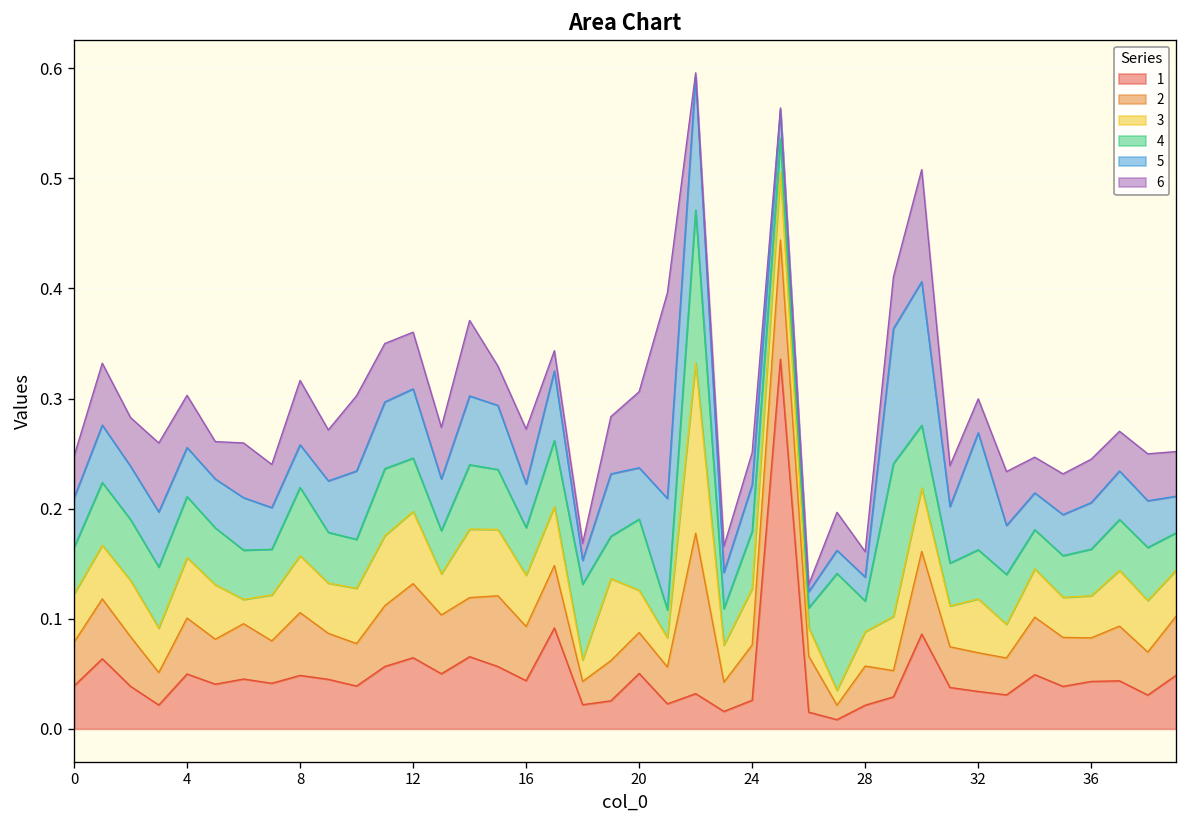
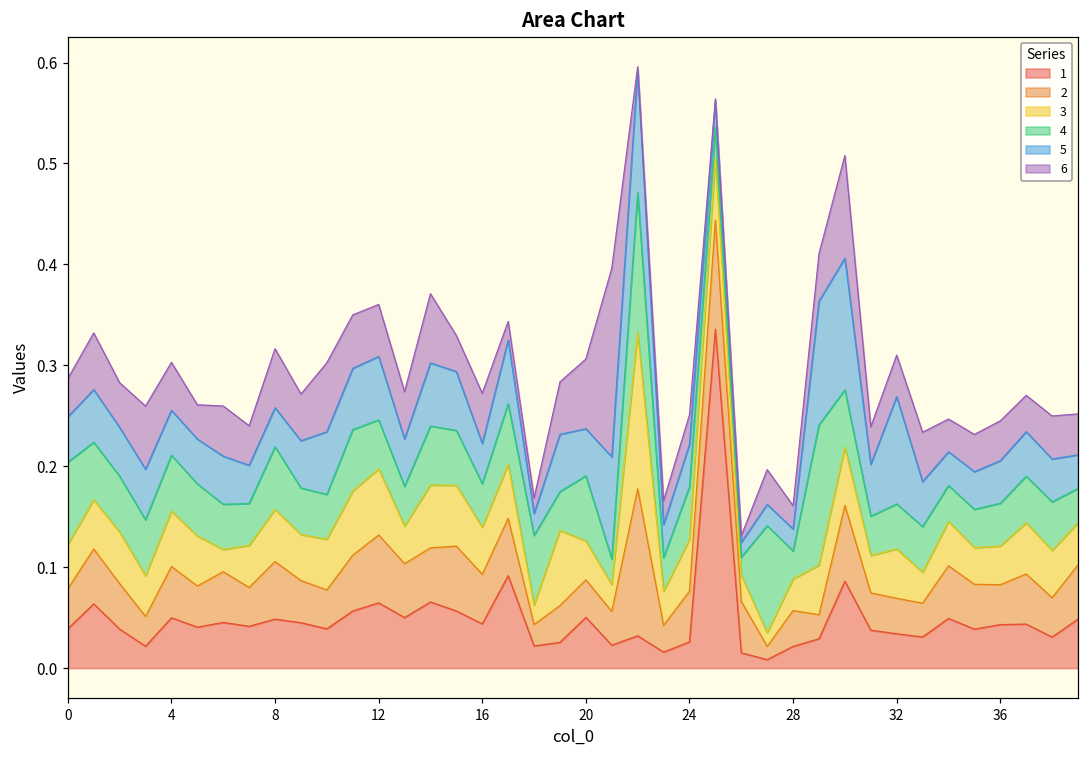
  {
    "4": {
-     "0": 0.04,
+     "0": 0.08,
      "4": 0.06,
      "8": 0.06,
      "12": 0.05,
      "16": 0.04,
      "20": 0.06,
      "24": 0.05,
      "28": 0.03,
      "32": 0.04,
      "36": 0.04
    },
    "5": {
      "0": 0.04,
      "4": 0.04,
      "8": 0.04,
      "12": 0.06,
      "16": 0.04,
      "20": 0.05,
      "24": 0.04,
      "28": 0.02,
      "32": 0.11,
      "36": 0.04
    },
    "6": {
      "0": 0.04,
      "4": 0.05,
      "8": 0.06,
      "12": 0.05,
      "16": 0.05,
      "20": 0.07,
      "24": 0.03,
      "28": 0.02,
-     "32": 0.03,
+     "32": 0.04,
      "36": 0.04
    }
  }
